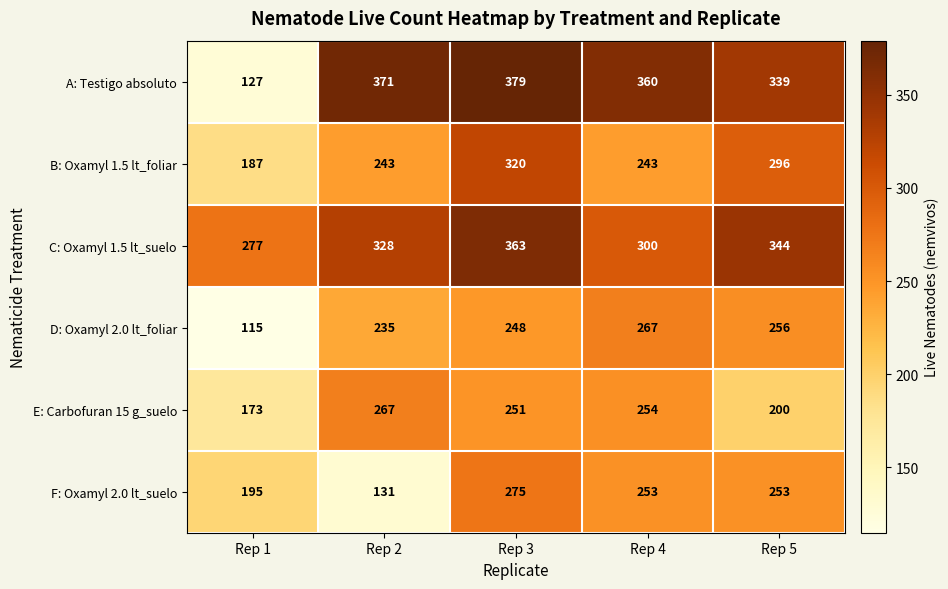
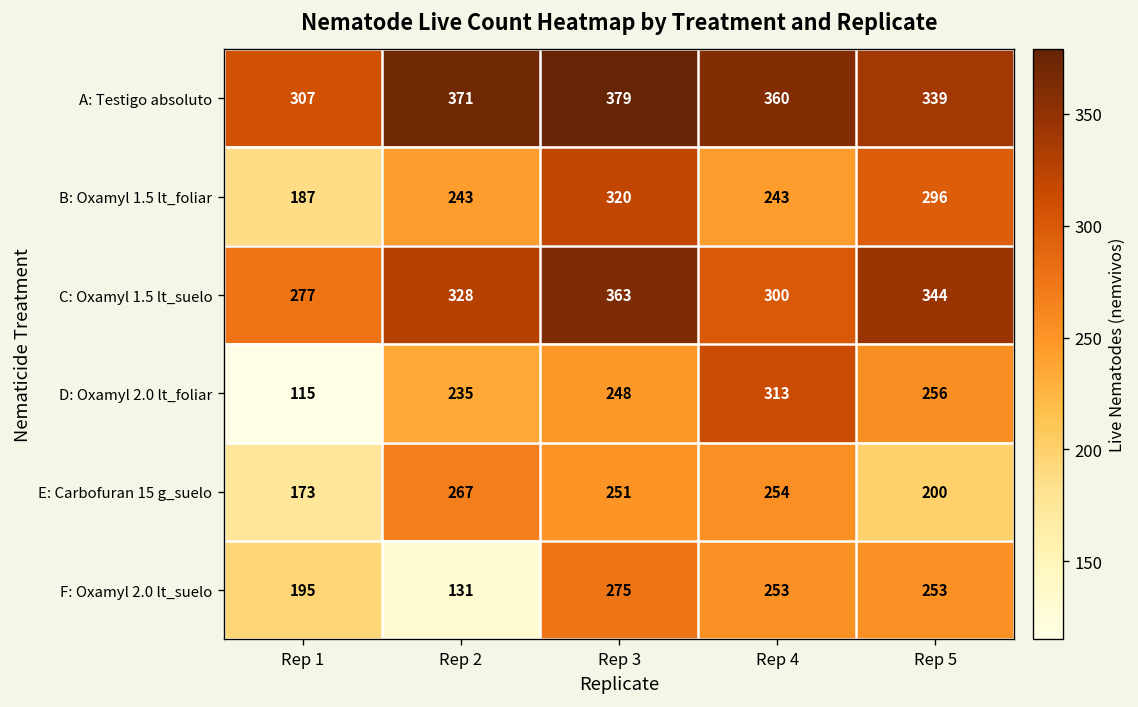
  {
    "A: Testigo absoluto": {
-     "Rep 1": 127,
+     "Rep 1": 307,
      "Rep 2": 371,
      "Rep 3": 379,
      "Rep 4": 360,
      "Rep 5": 339
    },
    "B: Oxamyl 1.5 lt_foliar": {
      "Rep 1": 187,
      "Rep 2": 243,
      "Rep 3": 320,
      "Rep 4": 243,
      "Rep 5": 296
    },
    "C: Oxamyl 1.5 lt_suelo": {
      "Rep 1": 277,
      "Rep 2": 328,
      "Rep 3": 363,
      "Rep 4": 300,
      "Rep 5": 344
    },
    "D: Oxamyl 2.0 lt_foliar": {
      "Rep 1": 115,
      "Rep 2": 235,
      "Rep 3": 248,
-     "Rep 4": 267,
+     "Rep 4": 313,
      "Rep 5": 256
    },
    "E: Carbofuran 15 g_suelo": {
      "Rep 1": 173,
      "Rep 2": 267,
      "Rep 3": 251,
      "Rep 4": 254,
      "Rep 5": 200
    },
    "F: Oxamyl 2.0 lt_suelo": {
      "Rep 1": 195,
      "Rep 2": 131,
      "Rep 3": 275,
      "Rep 4": 253,
      "Rep 5": 253
    }
  }
